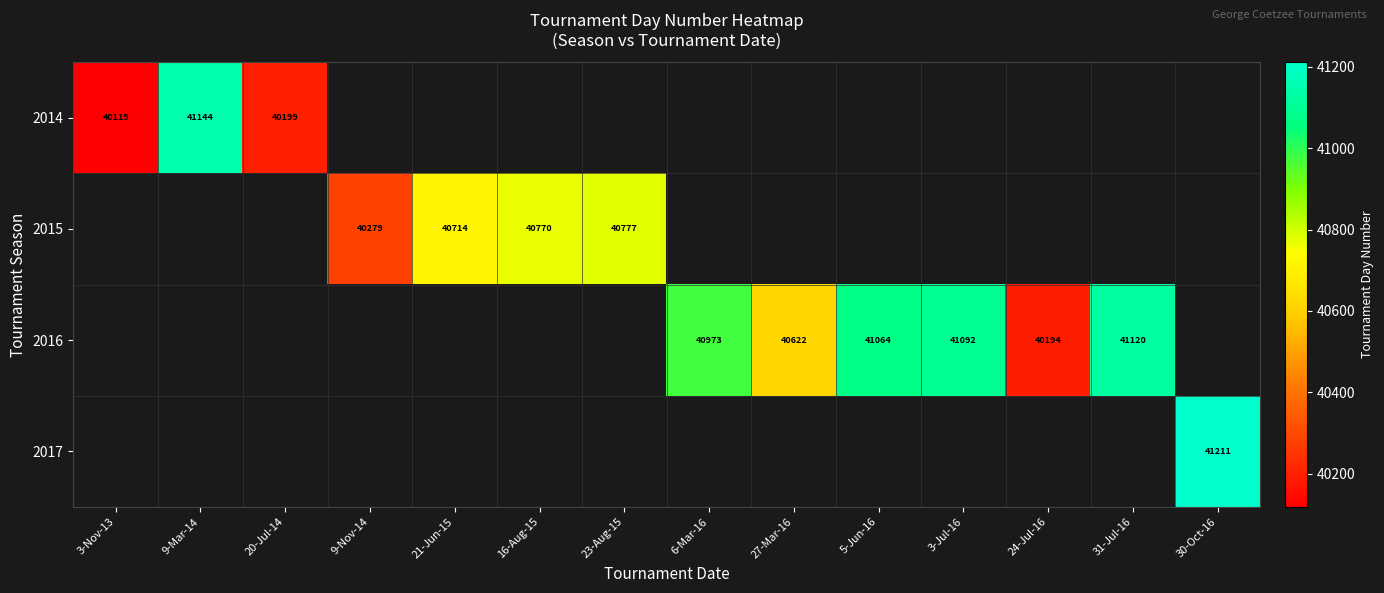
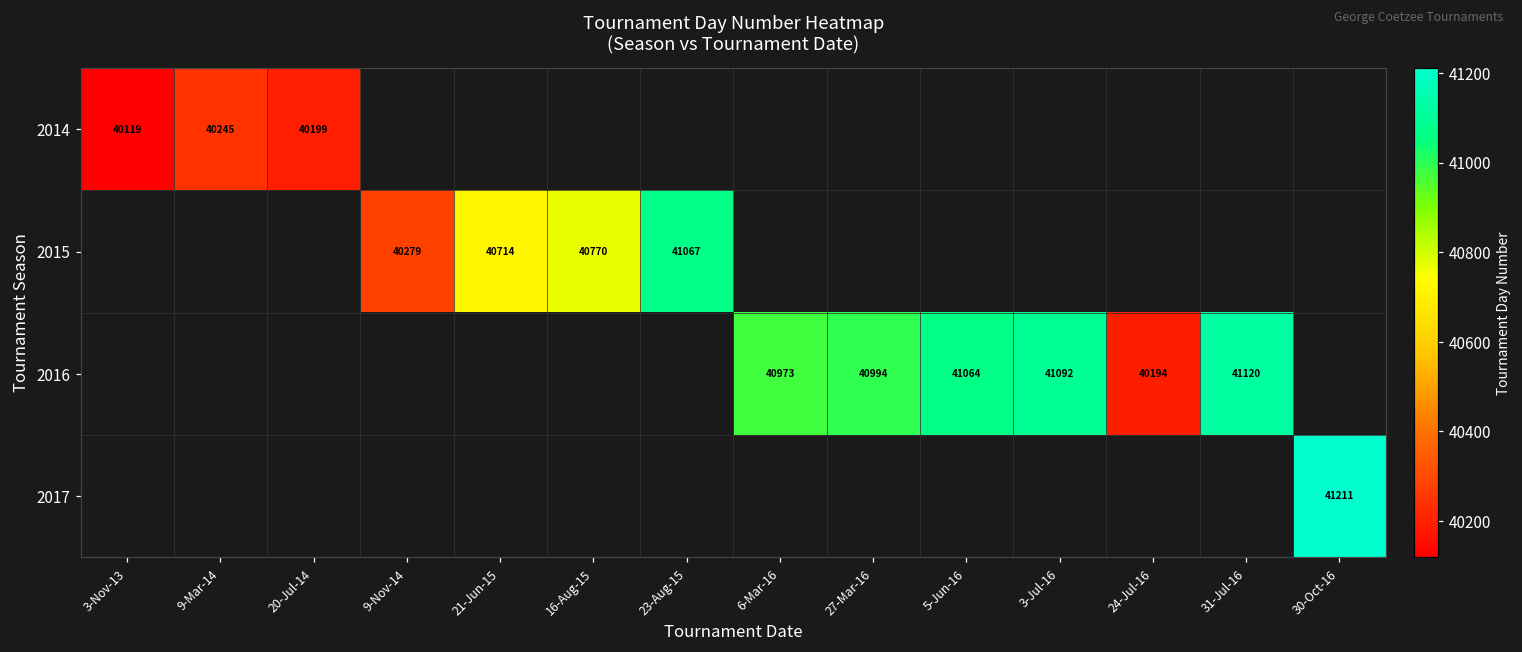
  {
    "2014": {
      "3-Nov-13": 40119,
-     "9-Mar-14": 41144,
+     "9-Mar-14": 40245,
      "20-Jul-14": 40199
    },
    "2015": {
      "9-Nov-14": 40279,
      "21-Jun-15": 40714,
      "16-Aug-15": 40770,
-     "23-Aug-15": 40777
+     "23-Aug-15": 41067
    },
    "2016": {
      "6-Mar-16": 40973,
-     "27-Mar-16": 40622,
+     "27-Mar-16": 40994,
      "5-Jun-16": 41064,
      "3-Jul-16": 41092,
      "24-Jul-16": 40194,
      "31-Jul-16": 41120
    },
    "2017": {
      "30-Oct-16": 41211
    }
  }
